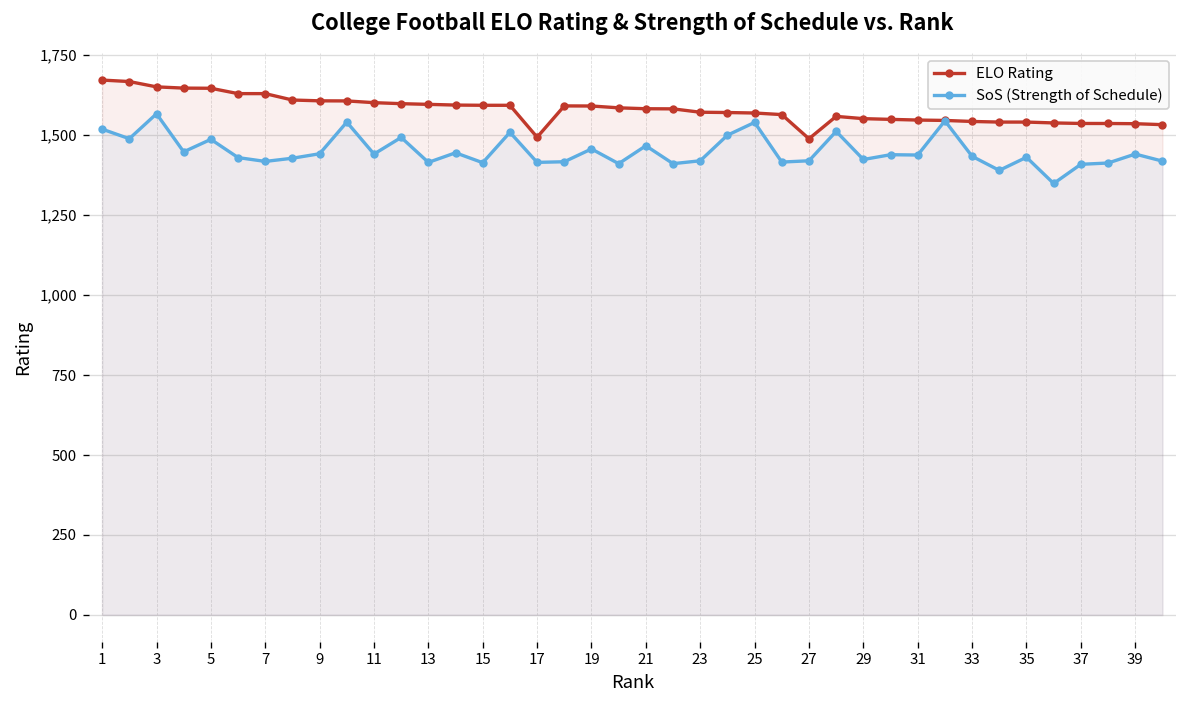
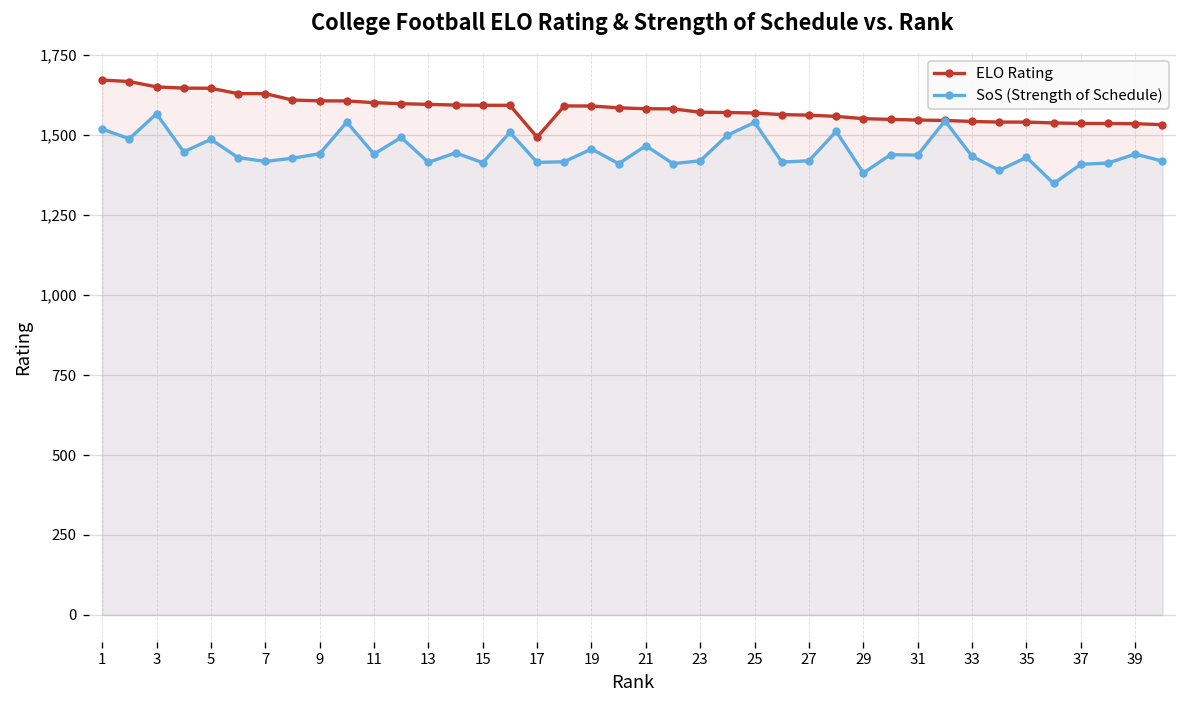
  {
    "ELO Rating": {
      "1": "1,670",
      "3": "1,650",
      "5": "1,650",
      "7": "1,630",
      "9": "1,610",
      "11": "1,600",
      "13": "1,600",
      "15": "1,590",
      "17": "1,490",
      "19": "1,590",
      "21": "1,580",
      "23": "1,570",
      "25": "1,570",
-     "27": "1,490",
+     "27": "1,560",
      "29": "1,550",
      "31": "1,550",
      "33": "1,540",
      "35": "1,540",
      "37": "1,540",
      "39": "1,540"
    },
    "SoS (Strength of Schedule)": {
      "1": "1,520",
      "3": "1,570",
      "5": "1,490",
      "7": "1,420",
      "9": "1,440",
      "11": "1,440",
      "13": "1,420",
      "15": "1,410",
      "17": "1,420",
      "19": "1,460",
      "21": "1,470",
      "23": "1,420",
      "25": "1,540",
      "27": "1,420",
-     "29": "1,420",
+     "29": "1,380",
      "31": "1,440",
      "33": "1,430",
      "35": "1,430",
      "37": "1,410",
      "39": "1,440"
    }
  }
